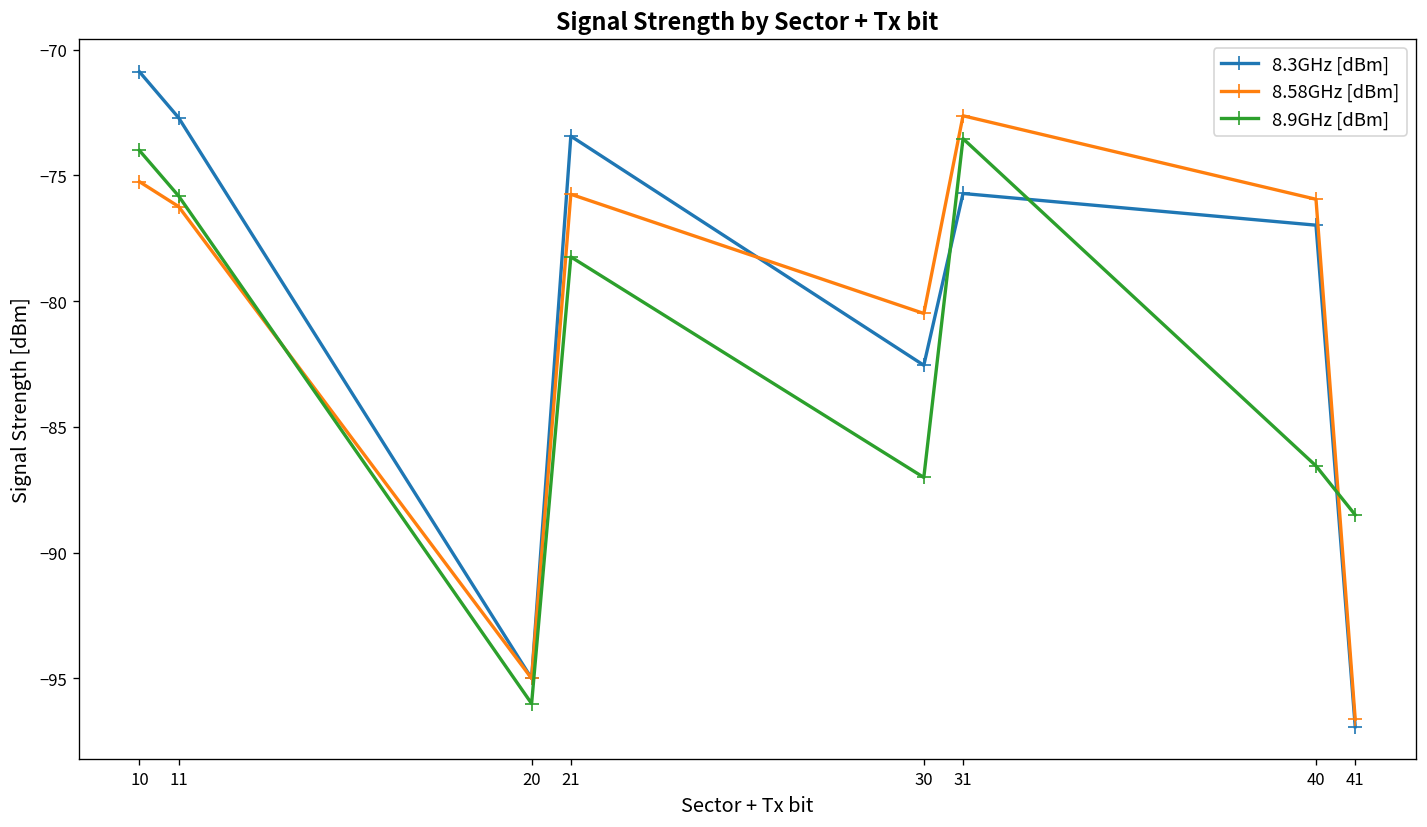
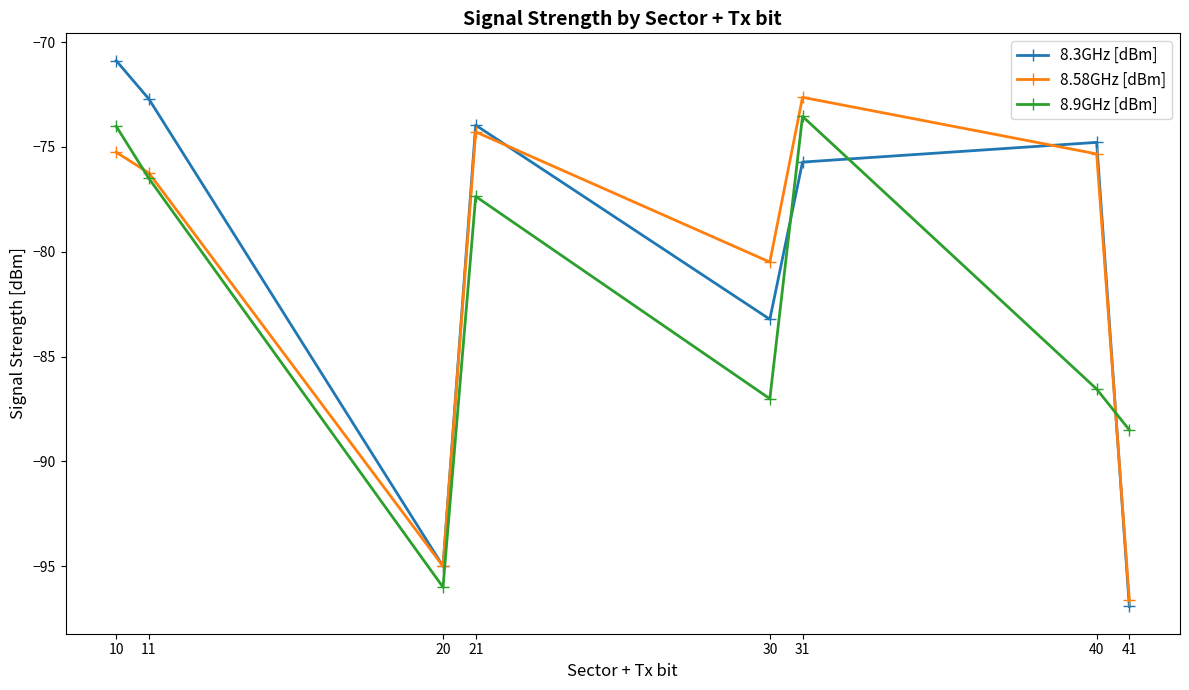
  {
    "8.3GHz [dBm]": {
      "10": -70.9,
      "11": -72.7,
-     "21": -73.4,
-     "30": -82.6,
+     "21": -74.0,
+     "30": -83.2,
      "31": -75.7,
-     "40": -77.0,
+     "40": -74.8,
      "41": -96.9
    },
    "8.58GHz [dBm]": {
      "10": -75.3,
      "11": -76.2,
-     "21": -75.8,
+     "21": -74.3,
      "30": -80.5,
      "31": -72.6,
-     "40": -76.0,
+     "40": -75.3,
      "41": -96.6
    },
    "8.9GHz [dBm]": {
      "10": -74.0,
-     "11": -75.8,
+     "11": -76.5,
      "20": -96.0,
-     "21": -78.2,
+     "21": -77.4,
      "30": -87.0,
      "31": -73.5,
      "40": -86.6,
      "41": -88.5
    }
  }
